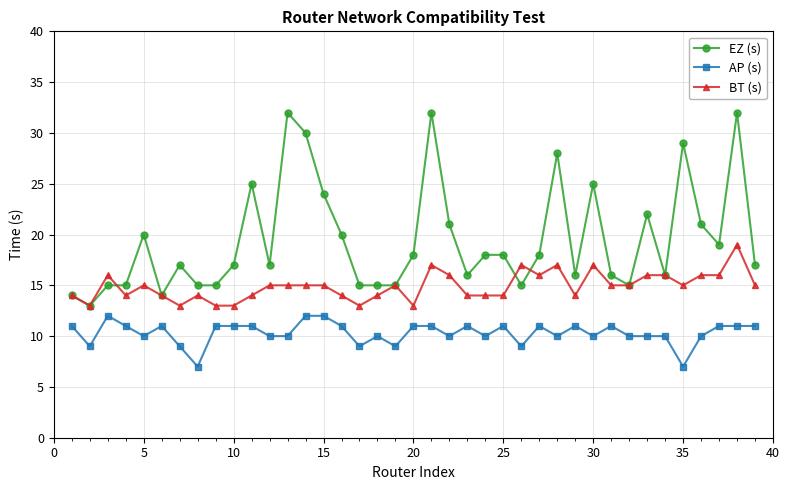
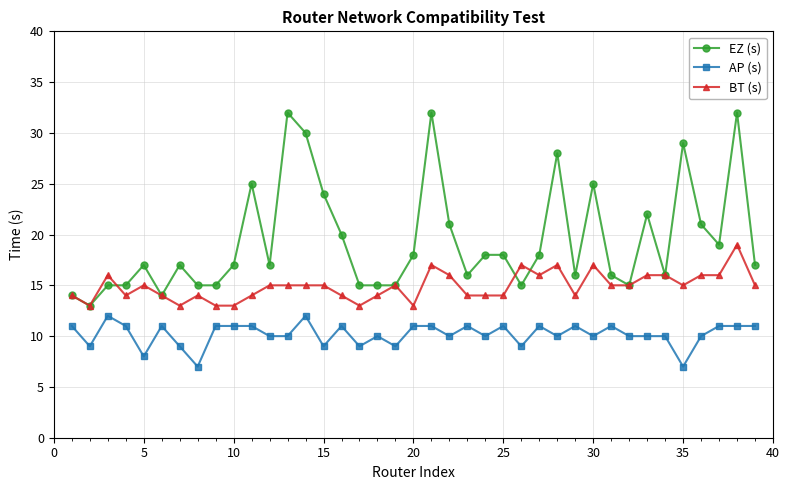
  {
    "EZ (s)": {
-     "5": 20,
+     "5": 17,
      "10": 17,
      "15": 24,
      "20": 18,
      "25": 18,
      "30": 25,
      "35": 29
    },
    "AP (s)": {
-     "5": 10,
+     "5": 8,
      "10": 11,
-     "15": 12,
+     "15": 9,
      "20": 11,
      "25": 11,
      "30": 10,
      "35": 7
    },
    "BT (s)": {
      "5": 15,
      "10": 13,
      "15": 15,
      "20": 13,
      "25": 14,
      "30": 17,
      "35": 15
    }
  }
